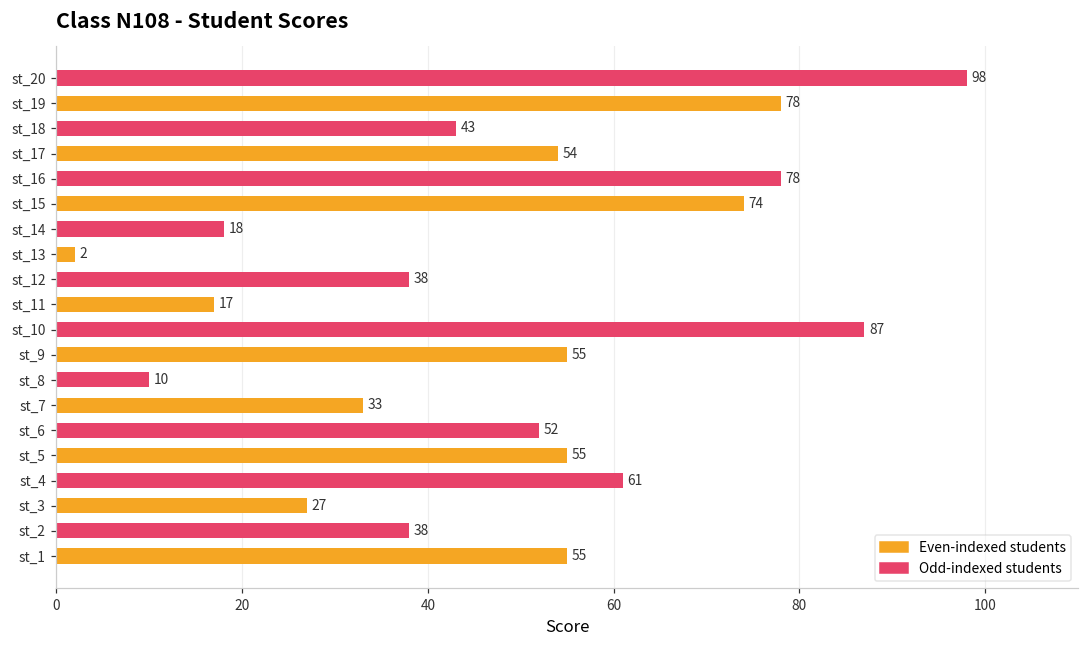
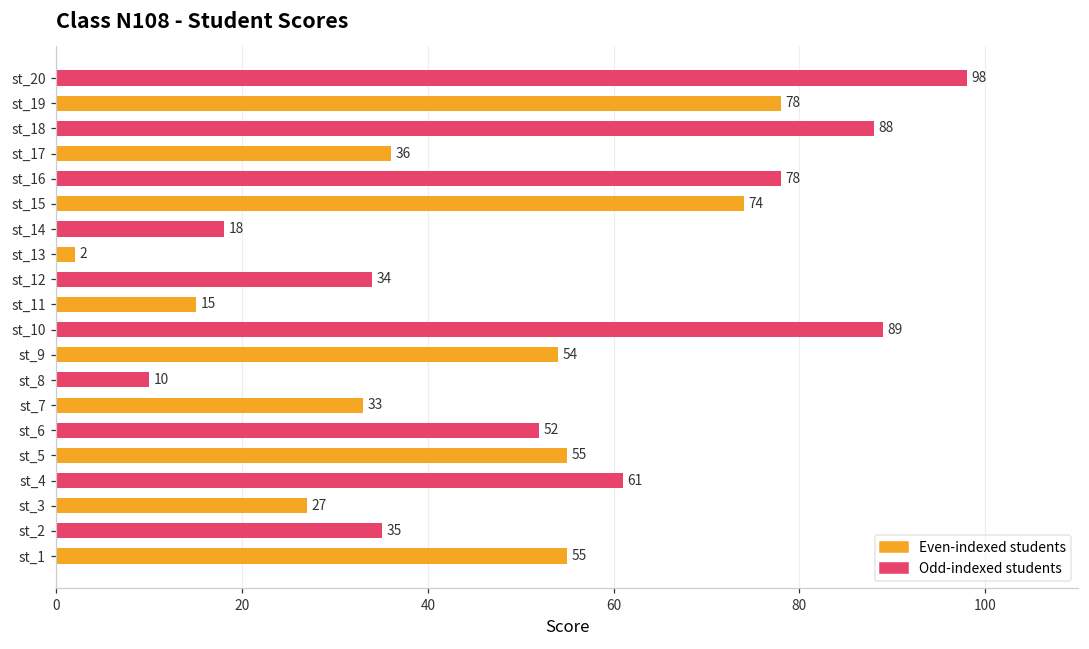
  {
    "st_20": 98,
    "st_19": 78,
-   "st_18": 43,
-   "st_17": 54,
+   "st_18": 88,
+   "st_17": 36,
    "st_16": 78,
    "st_15": 74,
    "st_14": 18,
    "st_13": 2,
-   "st_12": 38,
-   "st_11": 17,
-   "st_10": 87,
-   "st_9": 55,
+   "st_12": 34,
+   "st_11": 15,
+   "st_10": 89,
+   "st_9": 54,
    "st_8": 10,
    "st_7": 33,
    "st_6": 52,
    "st_5": 55,
    "st_4": 61,
    "st_3": 27,
-   "st_2": 38,
+   "st_2": 35,
    "st_1": 55
  }
